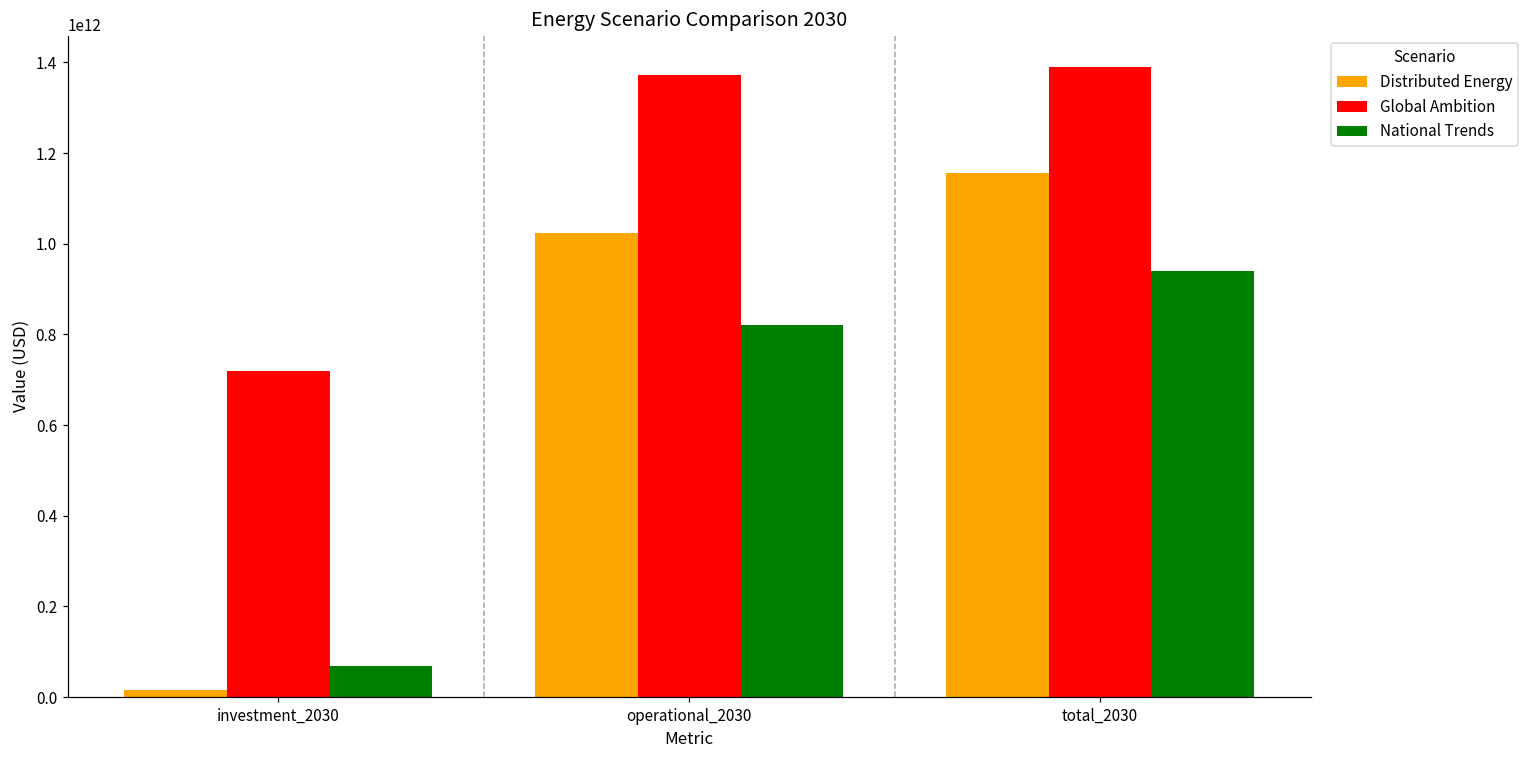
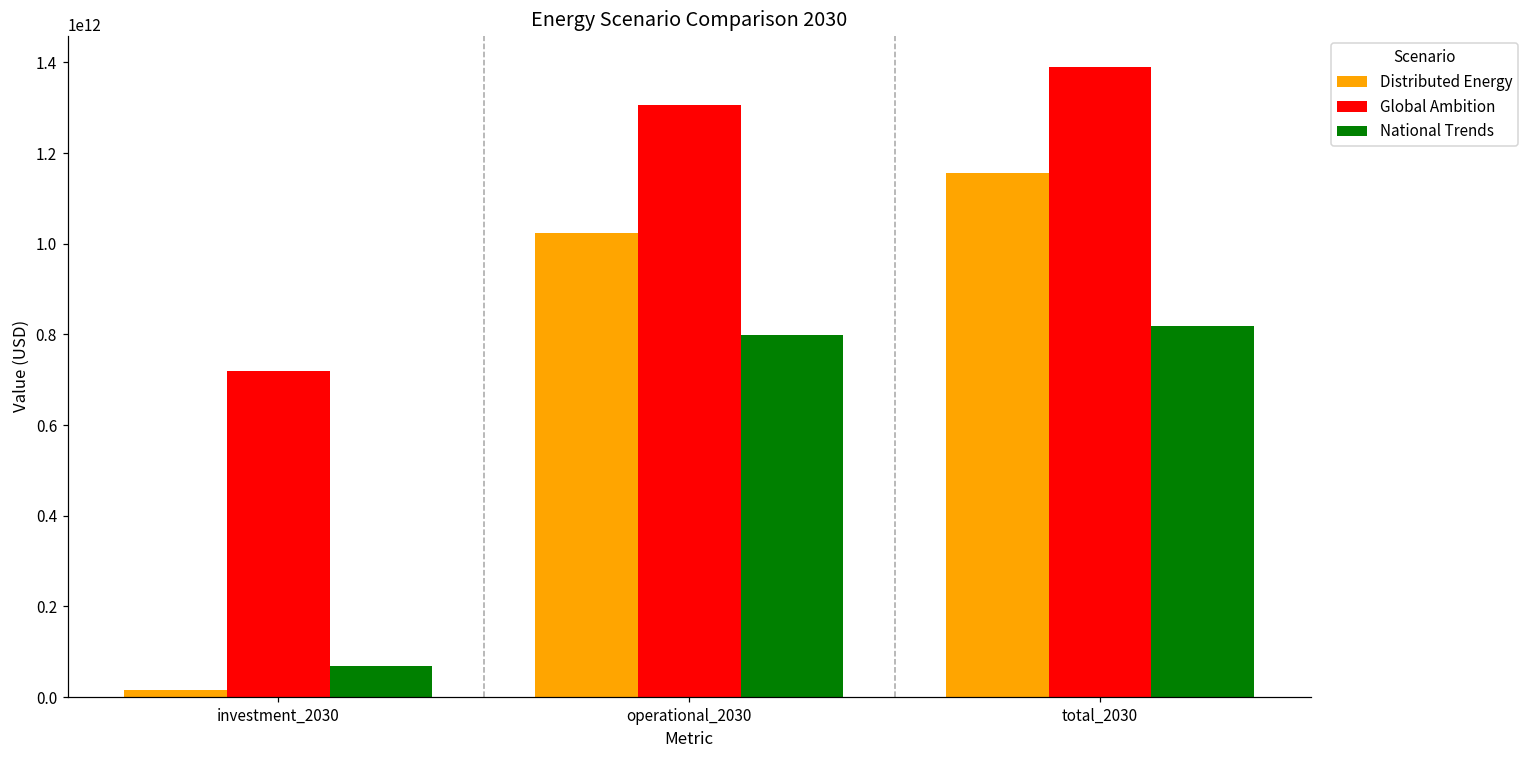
  {
    "Distributed Energy": {
      "investment_2030": 20000000000,
      "operational_2030": 1020000000000,
      "total_2030": 1160000000000
    },
    "Global Ambition": {
      "investment_2030": 720000000000,
-     "operational_2030": 1370000000000,
+     "operational_2030": 1310000000000,
      "total_2030": 1390000000000
    },
    "National Trends": {
      "investment_2030": 70000000000,
-     "operational_2030": 820000000000,
-     "total_2030": 940000000000
+     "operational_2030": 800000000000,
+     "total_2030": 820000000000
    }
  }
